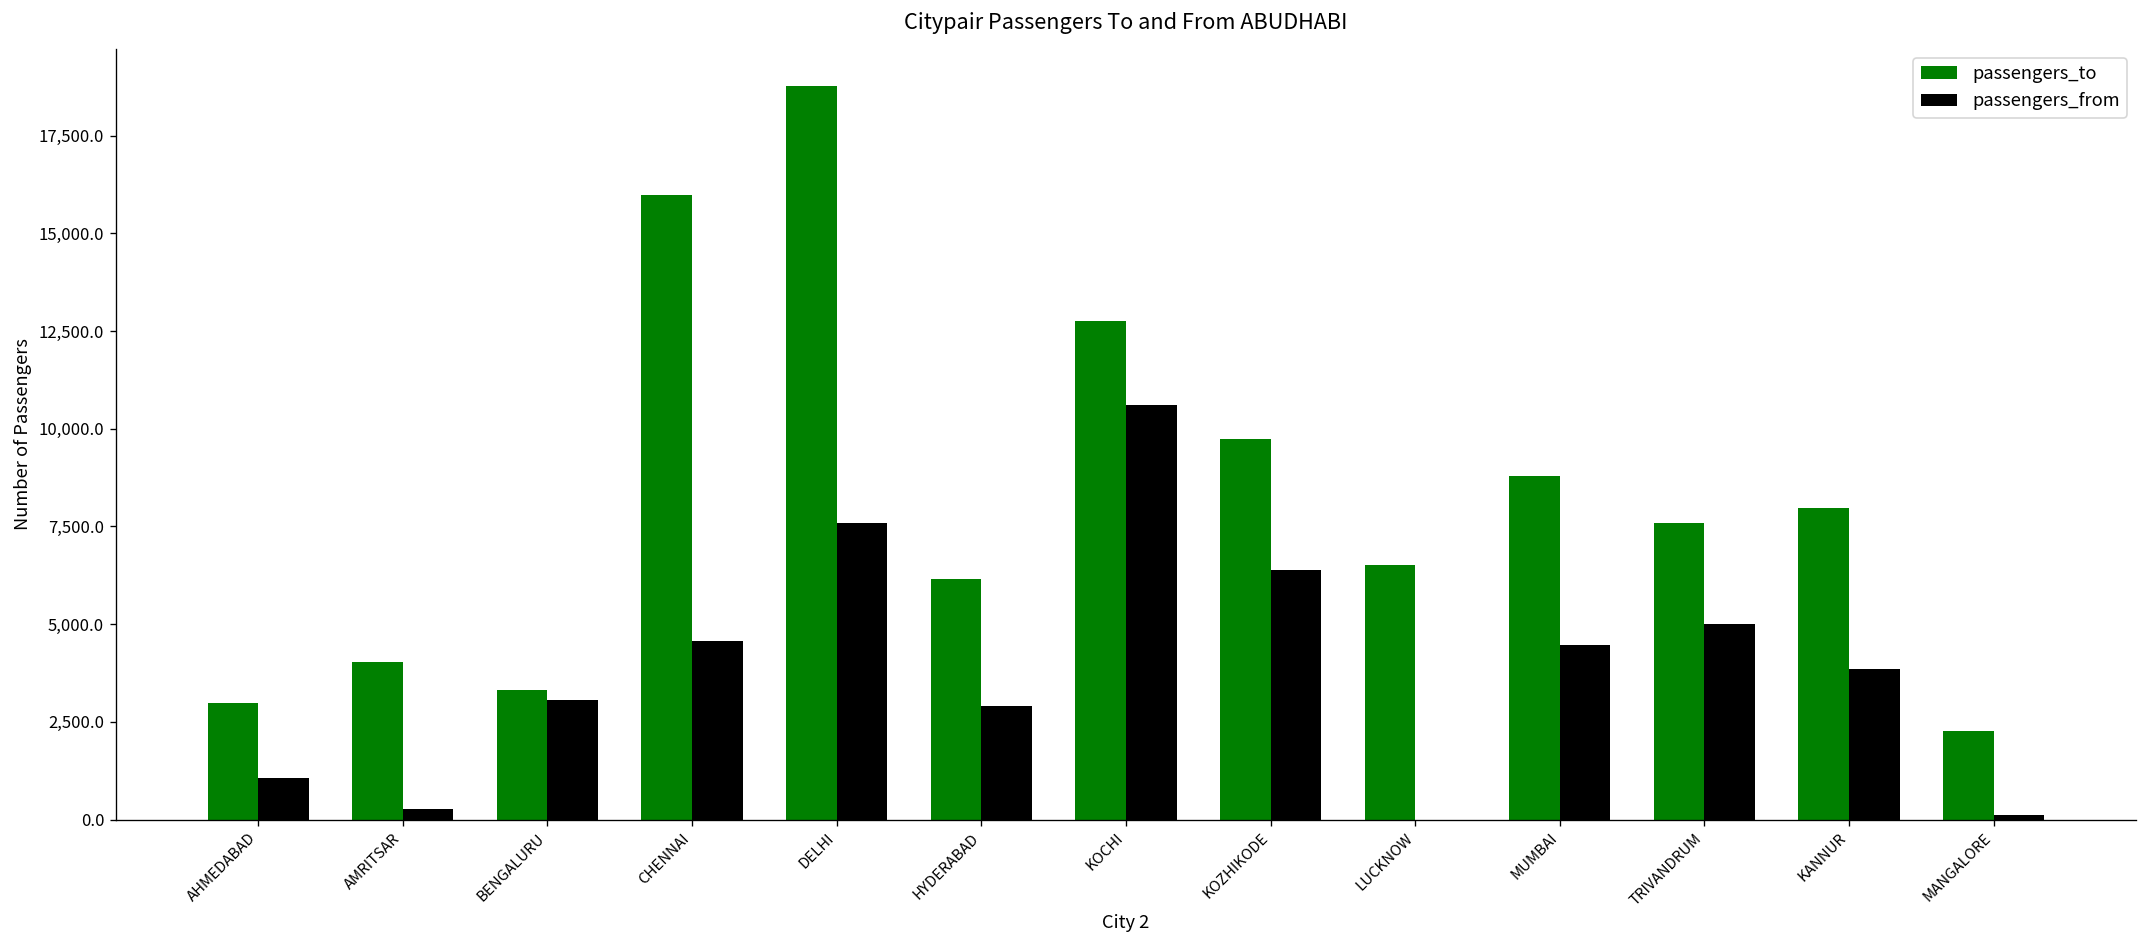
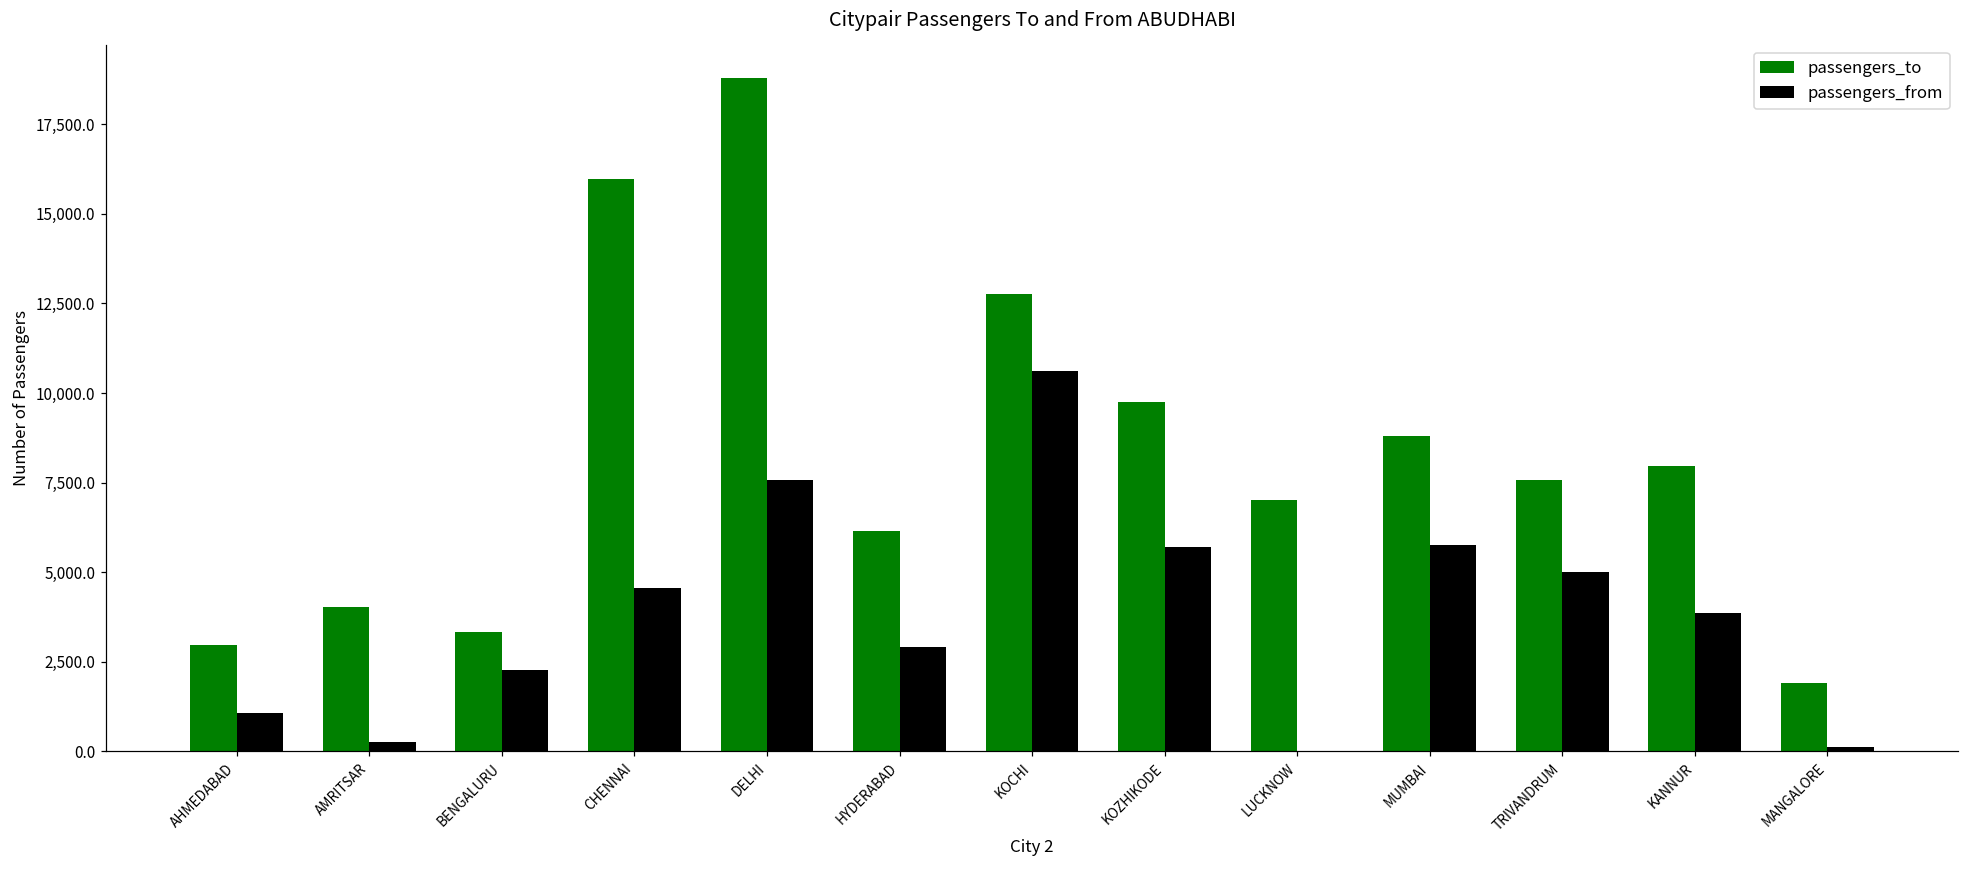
  {
    "passengers_to": {
      "AHMEDABAD": "3,000",
      "AMRITSAR": "4,000",
      "BENGALURU": "3,300",
      "CHENNAI": "16,000",
      "DELHI": "18,800",
      "HYDERABAD": "6,200",
      "KOCHI": "12,800",
      "KOZHIKODE": "9,700",
-     "LUCKNOW": "6,500",
+     "LUCKNOW": "7,000",
      "MUMBAI": "8,800",
      "TRIVANDRUM": "7,600",
      "KANNUR": "8,000",
-     "MANGALORE": "2,300"
+     "MANGALORE": "1,900"
    },
    "passengers_from": {
      "AHMEDABAD": "1,100",
      "AMRITSAR": "300",
-     "BENGALURU": "3,000",
+     "BENGALURU": "2,300",
      "CHENNAI": "4,600",
      "DELHI": "7,600",
      "HYDERABAD": "2,900",
      "KOCHI": "10,600",
-     "KOZHIKODE": "6,400",
+     "KOZHIKODE": "5,700",
      "LUCKNOW": "0",
-     "MUMBAI": "4,500",
+     "MUMBAI": "5,800",
      "TRIVANDRUM": "5,000",
      "KANNUR": "3,900",
      "MANGALORE": "100"
    }
  }
